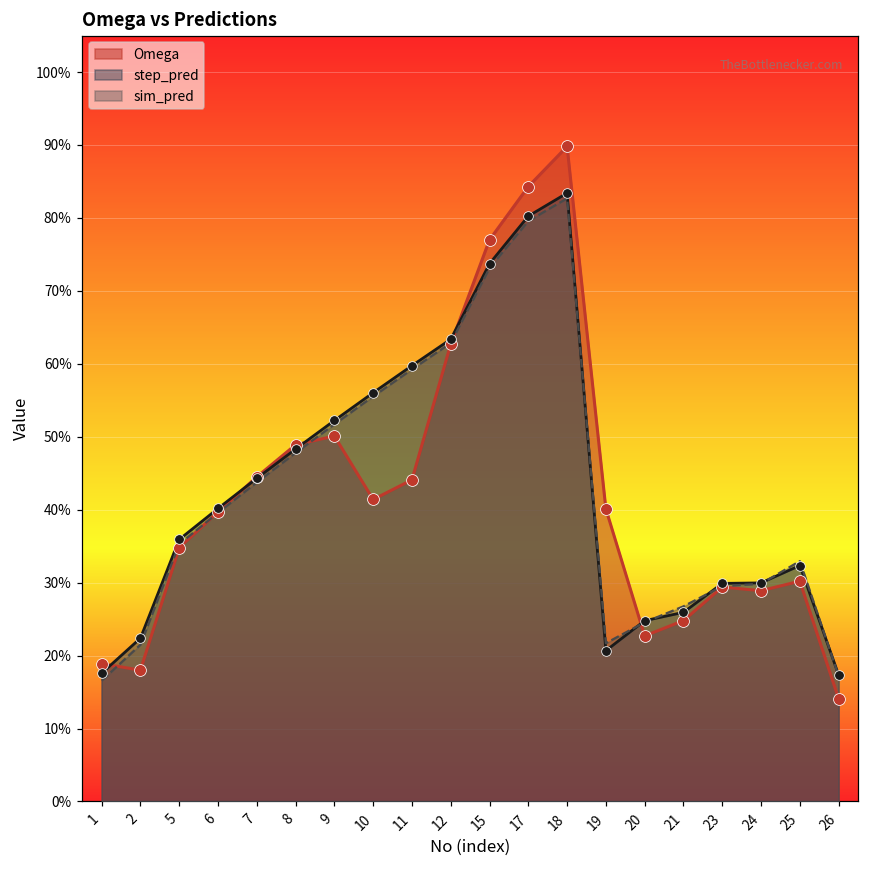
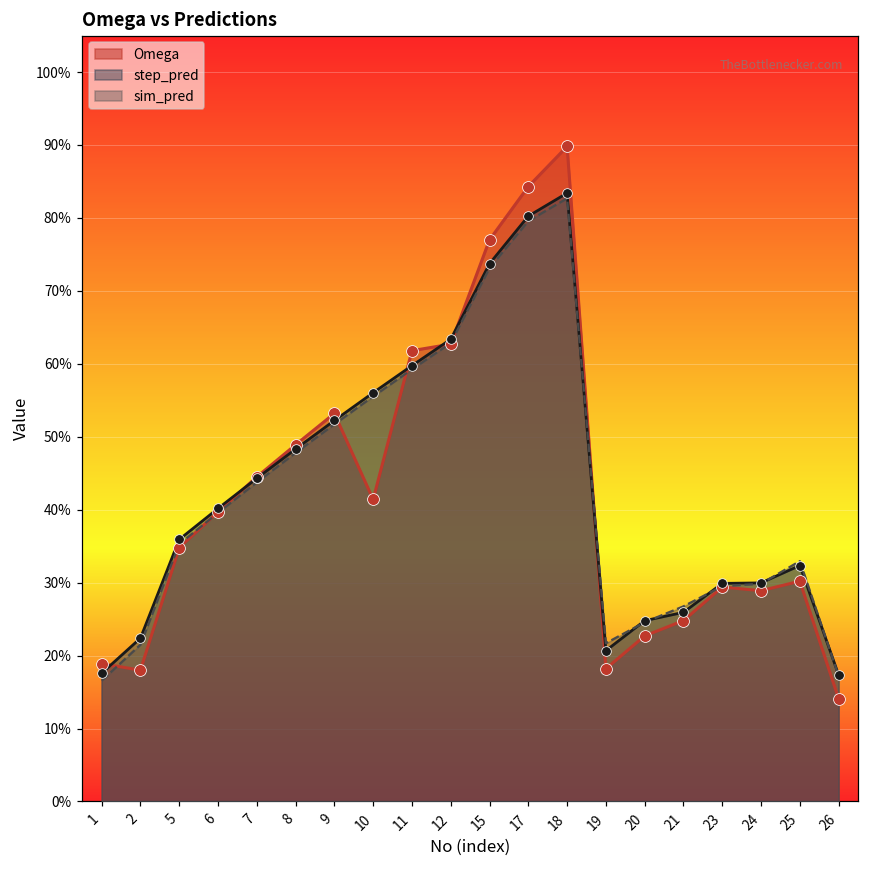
  {
    "Omega": {
      "1": "19%",
      "2": "18%",
      "5": "35%",
      "8": "49%",
-     "9": "50%",
+     "9": "53%",
      "10": "41%",
-     "11": "44%",
+     "11": "62%",
      "15": "77%",
      "17": "84%",
      "18": "90%",
-     "19": "40%",
+     "19": "18%",
      "20": "23%",
      "21": "25%",
      "24": "29%",
      "25": "30%",
      "26": "14%"
    }
  }
